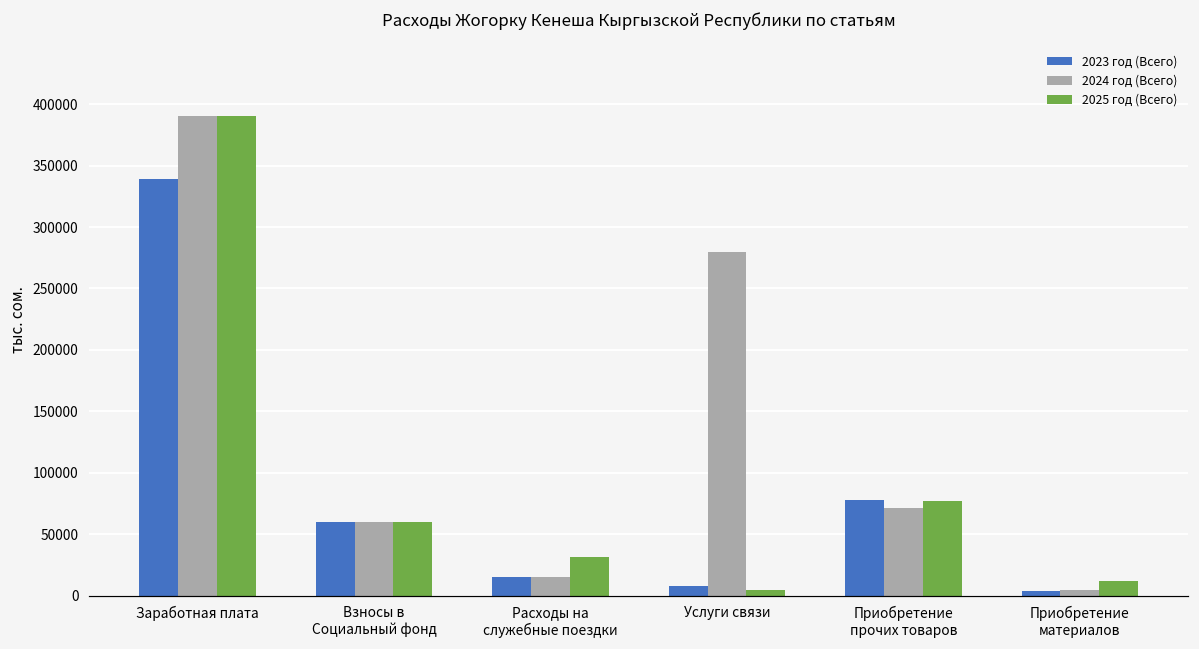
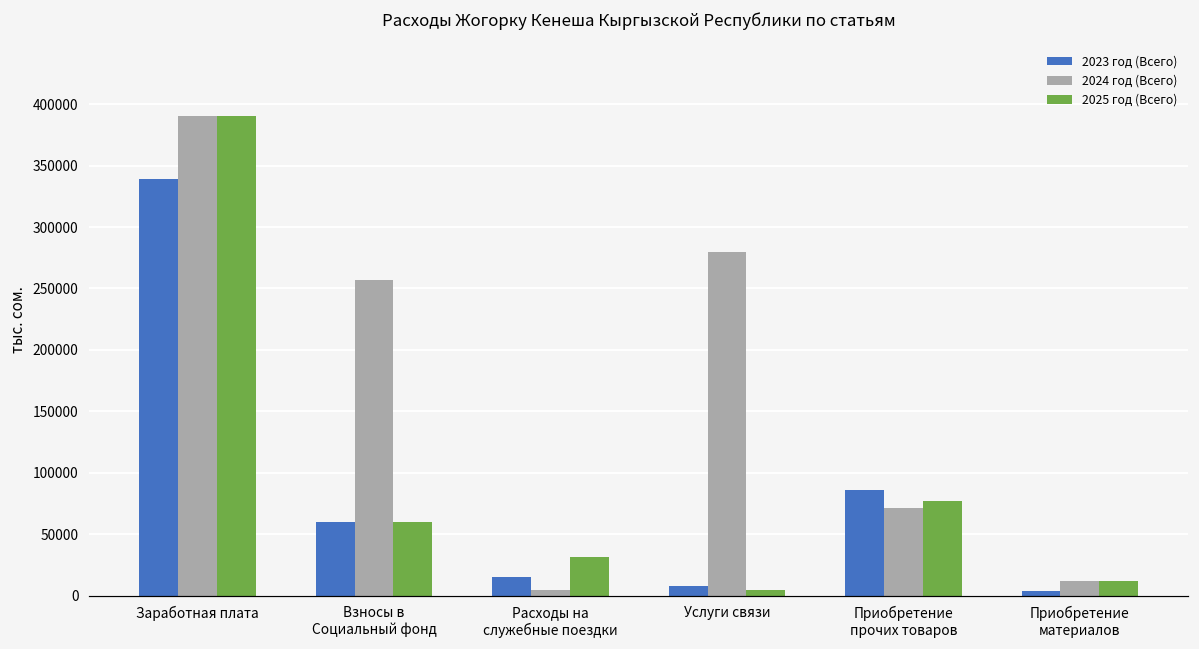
  {
    "2023 год (Всего)": {
      "Заработная плата": 339000,
      "Взносы в Социальный фонд": 60000,
      "Расходы на служебные поездки": 15000,
      "Услуги связи": 8000,
-     "Приобретение прочих товаров": 77000,
+     "Приобретение прочих товаров": 86000,
      "Приобретение материалов": 4000
    },
    "2024 год (Всего)": {
      "Заработная плата": 390000,
-     "Взносы в Социальный фонд": 60000,
-     "Расходы на служебные поездки": 15000,
+     "Взносы в Социальный фонд": 257000,
+     "Расходы на служебные поездки": 4000,
      "Услуги связи": 280000,
      "Приобретение прочих товаров": 71000,
-     "Приобретение материалов": 5000
+     "Приобретение материалов": 12000
    },
    "2025 год (Всего)": {
      "Заработная плата": 390000,
      "Взносы в Социальный фонд": 60000,
      "Расходы на служебные поездки": 31000,
      "Услуги связи": 5000,
      "Приобретение прочих товаров": 77000,
      "Приобретение материалов": 12000
    }
  }
